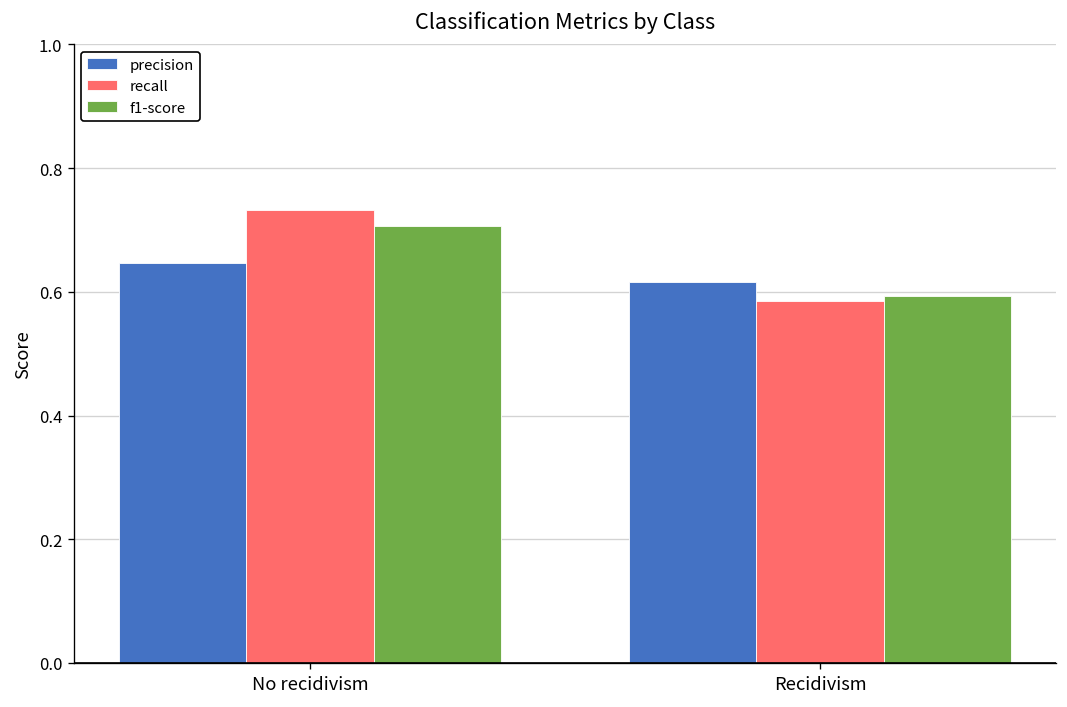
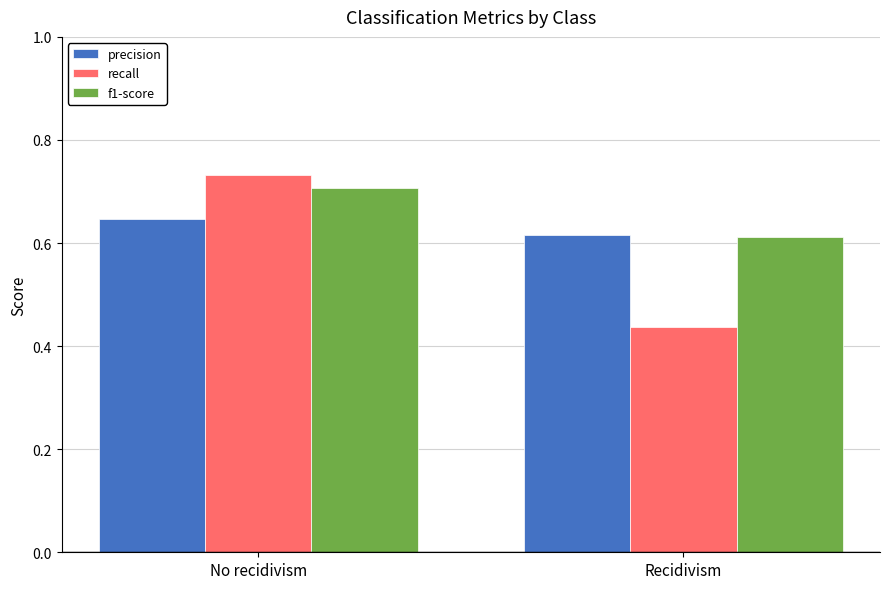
  {
    "precision": {
      "No recidivism": 0.65,
      "Recidivism": 0.62
    },
    "recall": {
      "No recidivism": 0.73,
-     "Recidivism": 0.58
+     "Recidivism": 0.44
    },
    "f1-score": {
      "No recidivism": 0.71,
-     "Recidivism": 0.59
+     "Recidivism": 0.61
    }
  }
